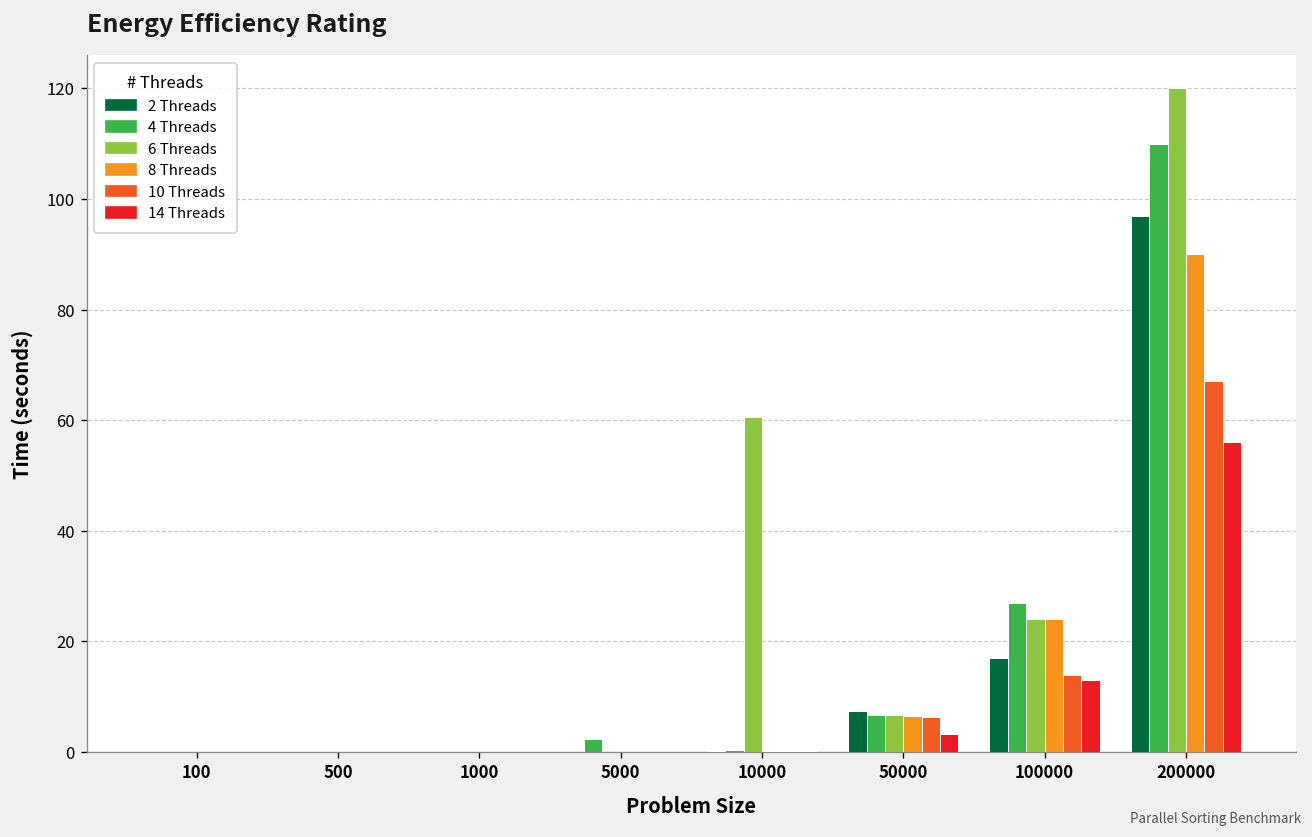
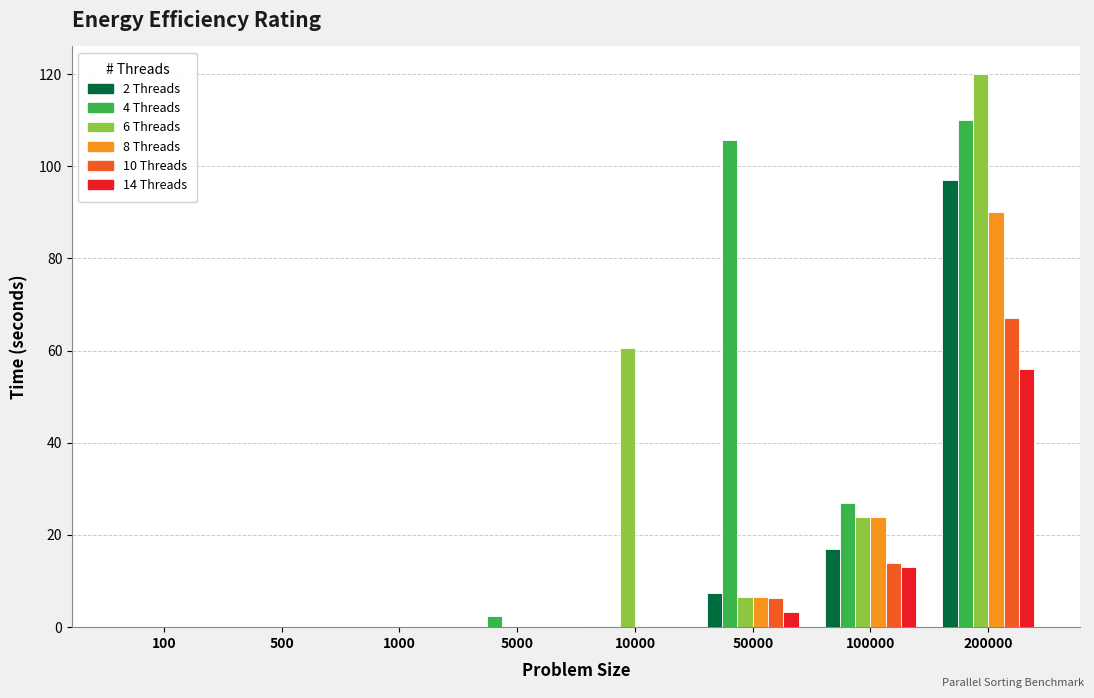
  {
    "2 Threads": {
      "50000": 8,
      "100000": 17,
      "200000": 97
    },
    "4 Threads": {
      "5000": 2,
-     "50000": 7,
+     "50000": 106,
      "100000": 27,
      "200000": 110
    },
    "6 Threads": {
      "10000": 61,
      "50000": 7,
      "100000": 24,
      "200000": 120
    },
    "14 Threads": {
      "50000": 3,
      "100000": 13,
      "200000": 56
    }
  }
